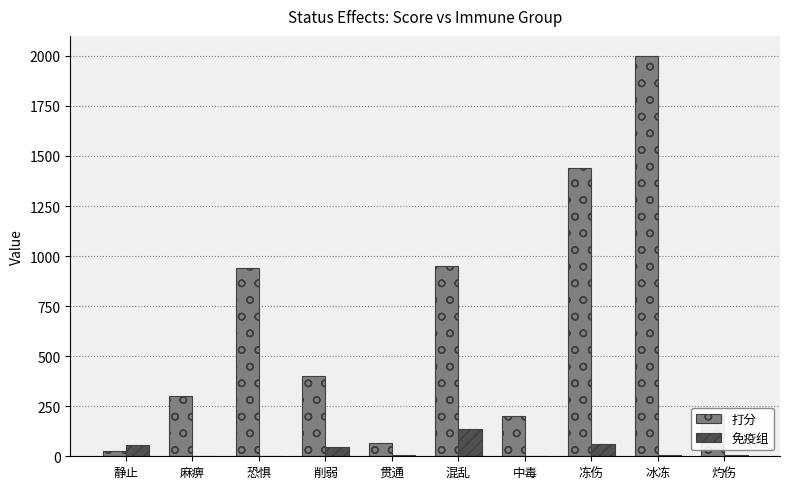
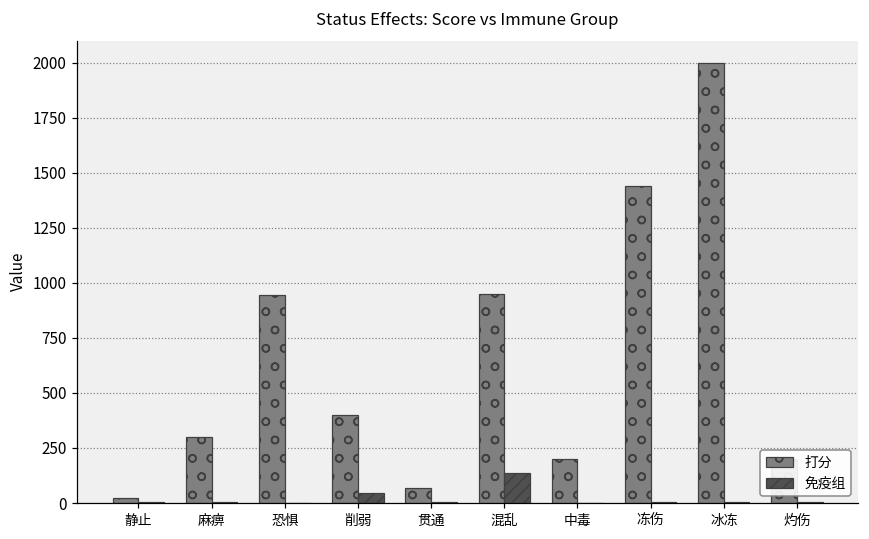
  {
    "打分": {
      "静止": 30,
      "麻痹": 300,
      "恐惧": 940,
      "削弱": 400,
      "贯通": 70,
      "混乱": 950,
      "中毒": 200,
      "冻伤": 1440,
      "冰冻": 2000
    },
    "免疫组": {
-     "静止": 60,
+     "静止": 0,
      "削弱": 50,
      "混乱": 140,
-     "冻伤": 60
+     "冻伤": 0
    }
  }
